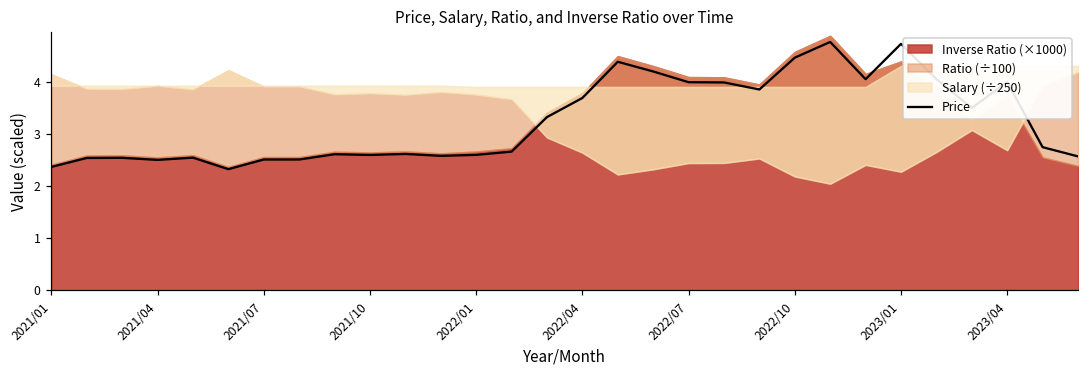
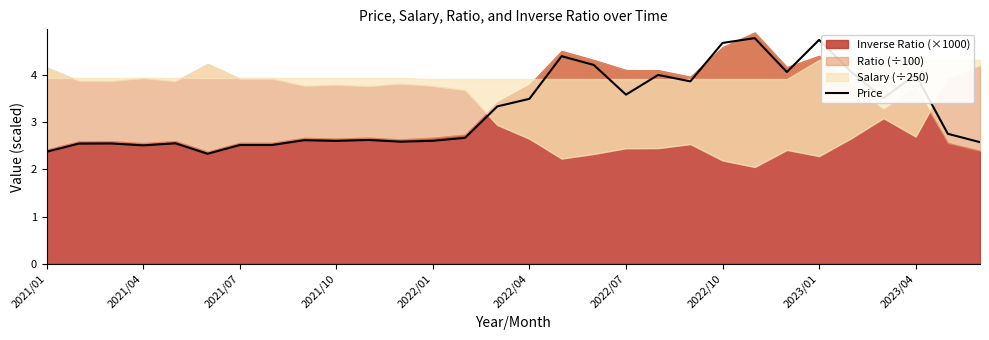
  {
    "Price": {
      "2022/01": 2.6,
-     "2022/04": 3.7,
-     "2022/07": 4.0,
-     "2022/10": 4.5,
+     "2022/04": 3.5,
+     "2022/07": 3.6,
+     "2022/10": 4.7,
      "2023/01": 4.7
    },
    "Inverse Ratio (×1000)": {
      "2022/01": 2.7
    },
    "Ratio (÷100)": {
      "2021/10": 1.1,
      "2022/01": 1.1
    },
    "Salary (÷250)": {
      "2021/10": 0.1,
      "2022/01": 0.1
    }
  }
